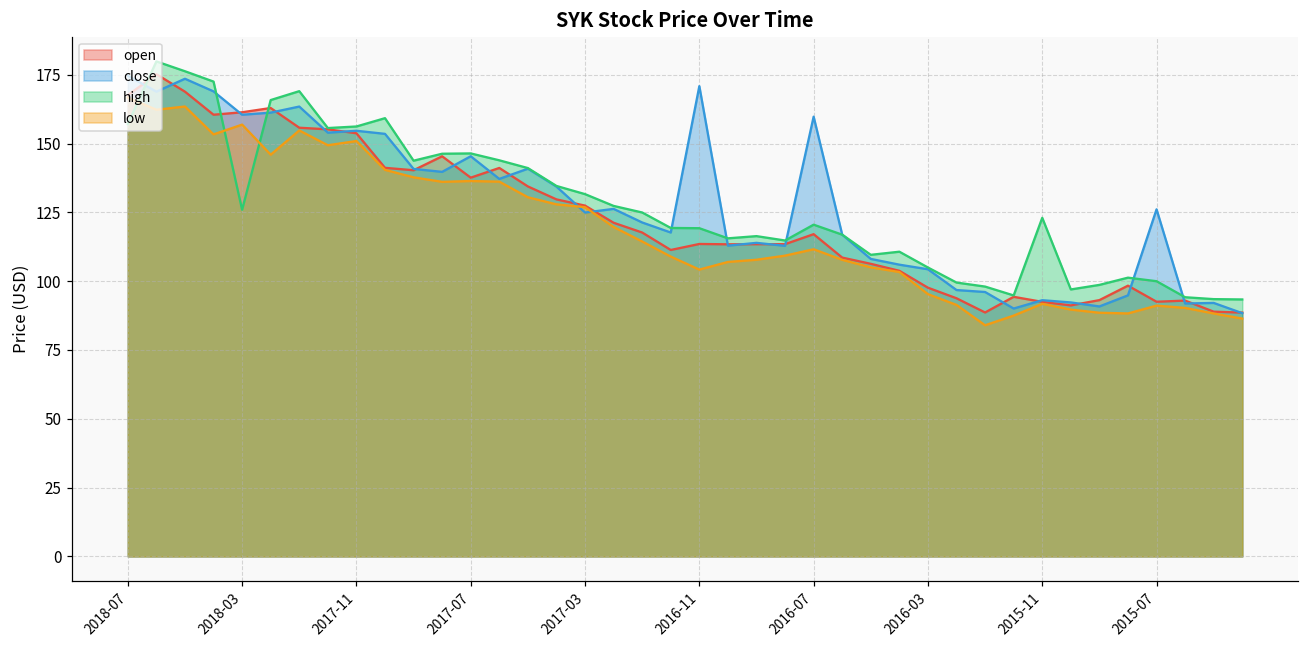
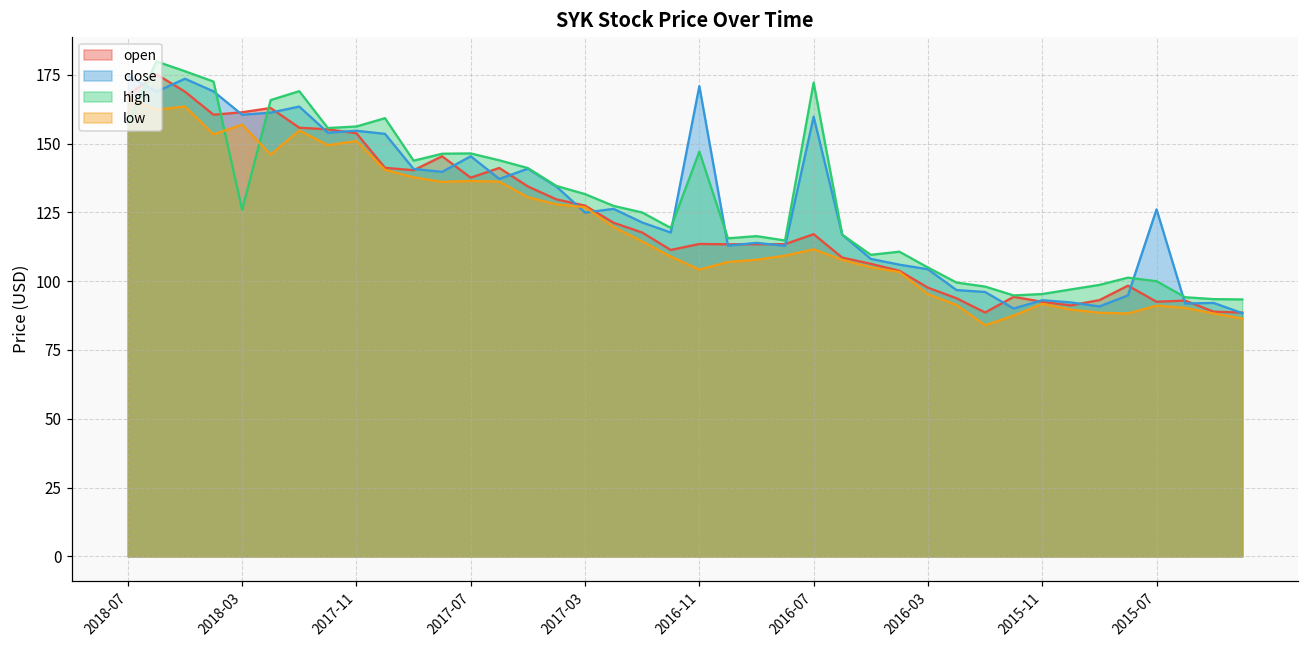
  {
    "close": {
      "2017-07": 145,
      "2017-03": 125,
      "2016-11": 171,
      "2016-07": 160,
      "2015-07": 126
    },
    "high": {
      "2018-03": 126,
      "2017-11": 156,
      "2017-07": 146,
      "2017-03": 132,
-     "2016-11": 119,
-     "2016-07": 121,
-     "2015-11": 123,
+     "2016-11": 147,
+     "2016-07": 172,
+     "2015-11": 95,
      "2015-07": 100
    }
  }
